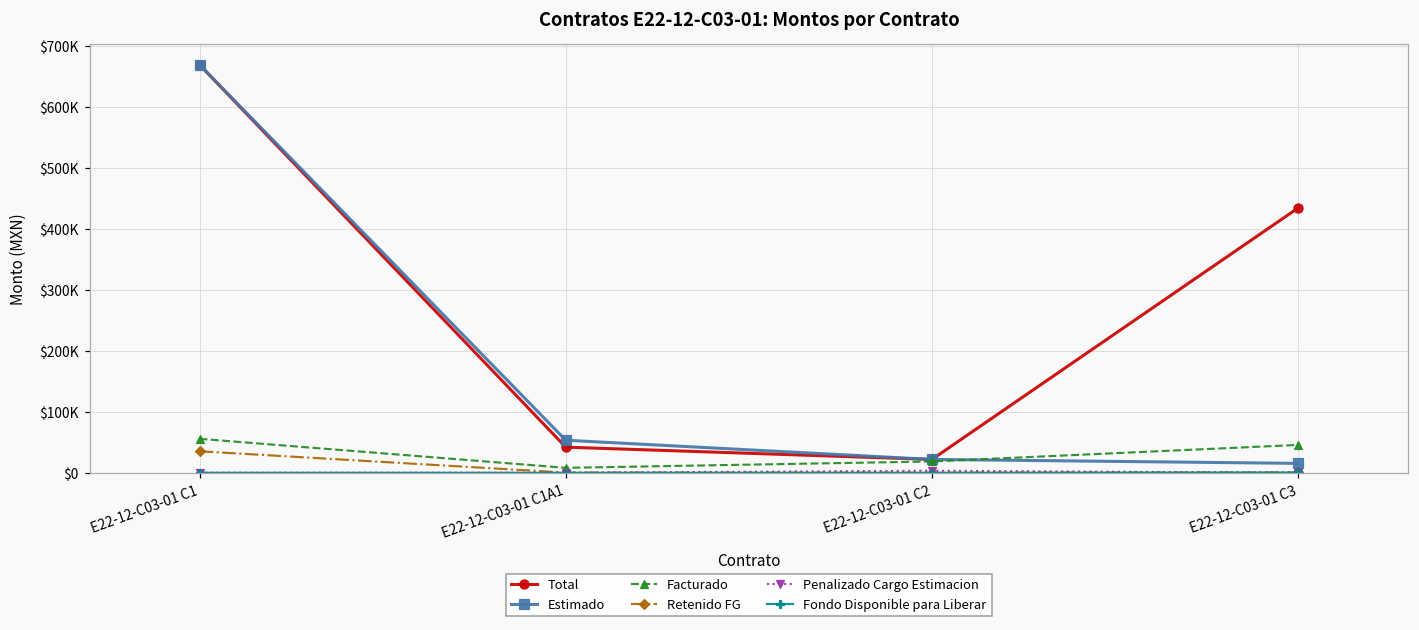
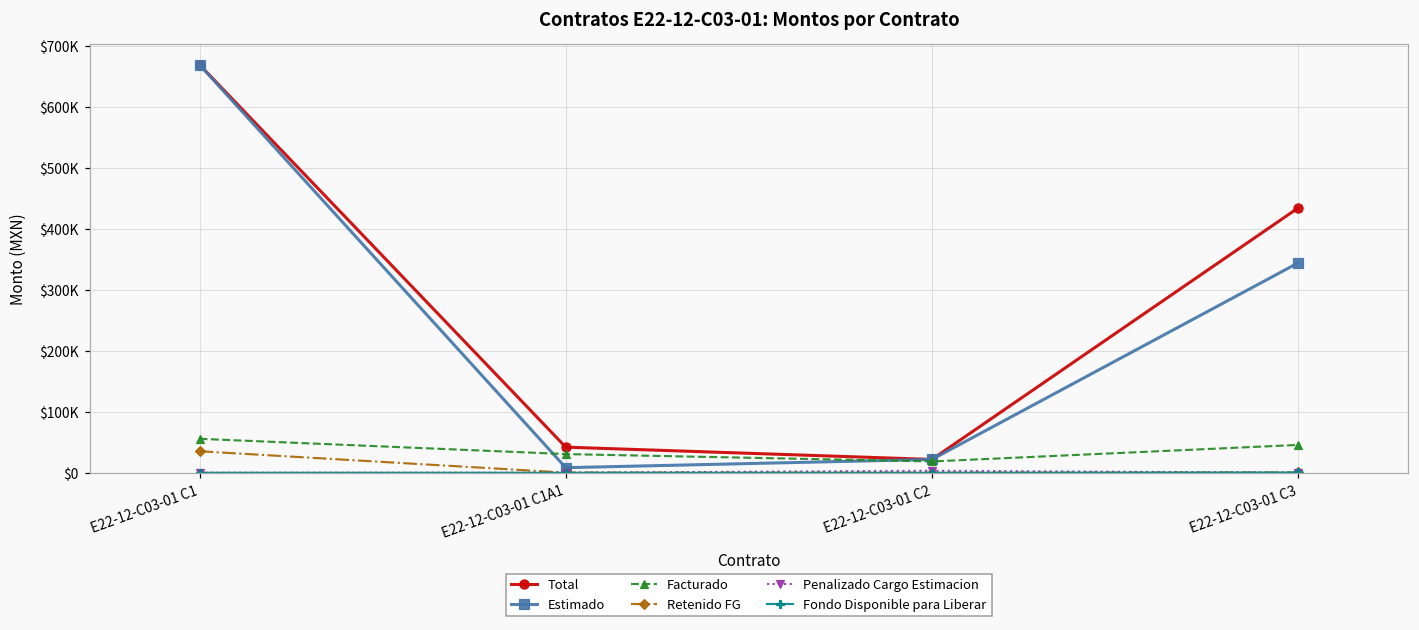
  {
    "Total": {
      "E22-12-C03-01 C1A1": "$40000",
      "E22-12-C03-01 C3": "$430000"
    },
    "Estimado": {
-     "E22-12-C03-01 C1A1": "$50000",
-     "E22-12-C03-01 C3": "$20000"
+     "E22-12-C03-01 C1A1": "$10000",
+     "E22-12-C03-01 C3": "$340000"
    },
    "Facturado": {
      "E22-12-C03-01 C1": "$60000",
-     "E22-12-C03-01 C1A1": "$10000",
+     "E22-12-C03-01 C1A1": "$30000",
      "E22-12-C03-01 C3": "$50000"
    },
    "Retenido FG": {
      "E22-12-C03-01 C1": "$40000"
    }
  }
